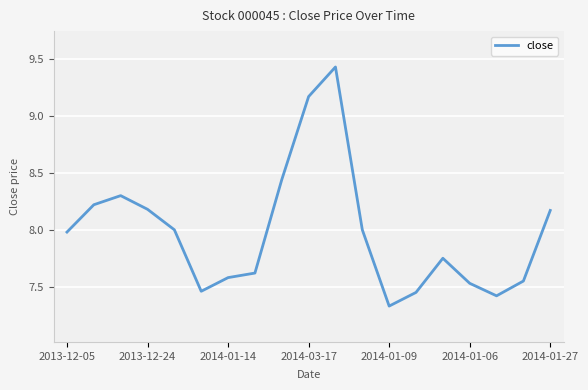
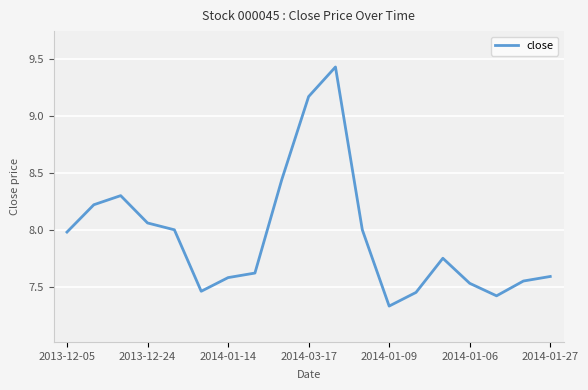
  {
    "2013-12-05": 7.98,
-   "2013-12-24": 8.18,
+   "2013-12-24": 8.06,
    "2014-01-14": 7.58,
    "2014-03-17": 9.17,
    "2014-01-09": 7.33,
    "2014-01-06": 7.53,
-   "2014-01-27": 8.17
+   "2014-01-27": 7.59
  }
